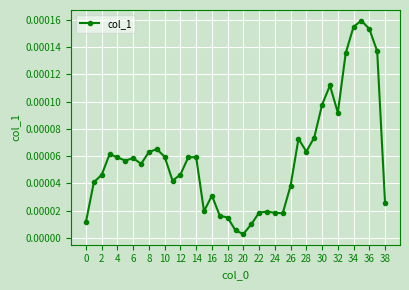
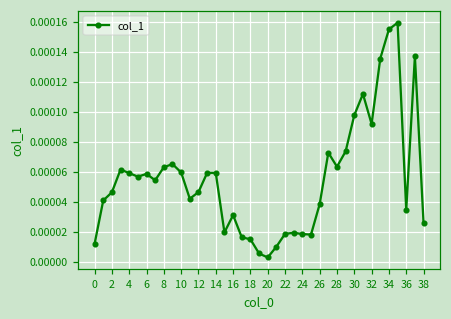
  {
    "0": 0.000012,
    "2": 0.000046,
    "4": 0.000059,
    "6": 0.000058,
    "8": 0.000063,
    "10": 0.000059,
    "12": 0.000046,
    "14": 0.000059,
    "16": 0.000031,
    "18": 0.000015,
    "20": 0.000003,
    "22": 0.000018,
    "24": 0.000018,
    "26": 0.000038,
    "28": 0.000063,
    "30": 0.000098,
    "32": 0.000092,
    "34": 0.000155,
-   "36": 0.000153,
+   "36": 0.000035,
    "38": 0.000026
  }
